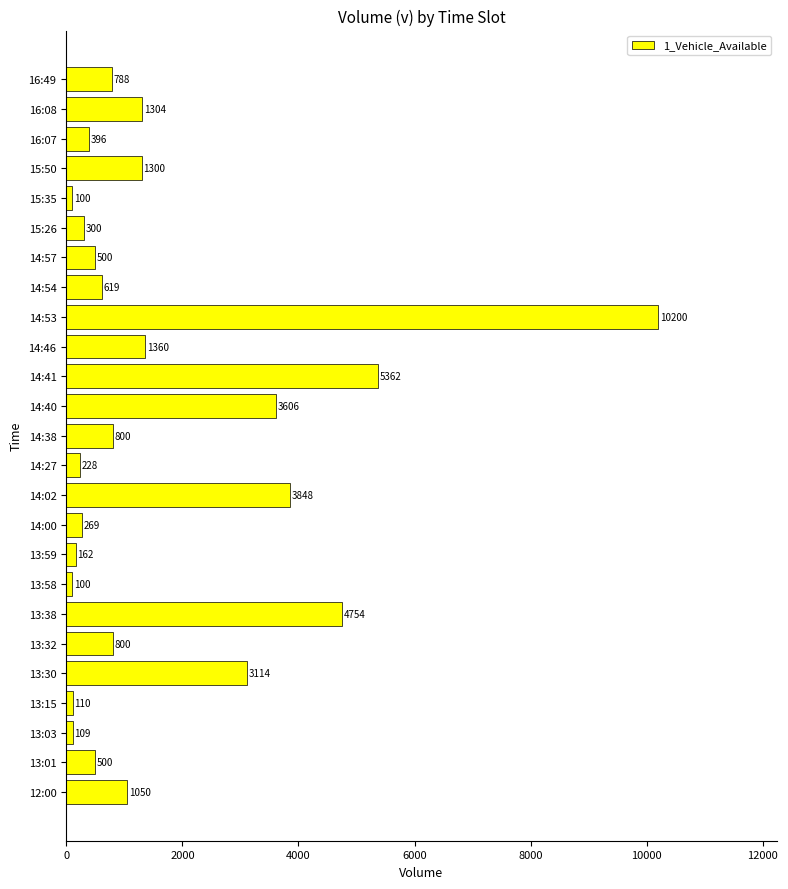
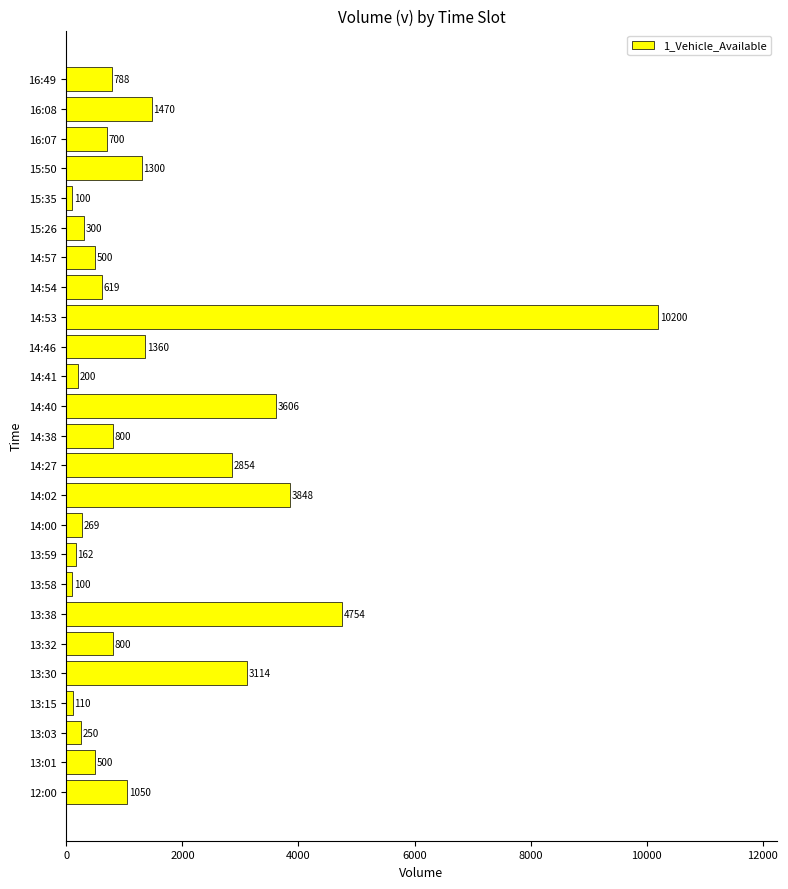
  {
    "16:49": 788,
-   "16:08": 1304,
-   "16:07": 396,
+   "16:08": 1470,
+   "16:07": 700,
    "15:50": 1300,
    "15:35": 100,
    "15:26": 300,
    "14:57": 500,
    "14:54": 619,
    "14:53": 10200,
    "14:46": 1360,
-   "14:41": 5362,
+   "14:41": 200,
    "14:40": 3606,
    "14:38": 800,
-   "14:27": 228,
+   "14:27": 2854,
    "14:02": 3848,
    "14:00": 269,
    "13:59": 162,
    "13:58": 100,
    "13:38": 4754,
    "13:32": 800,
    "13:30": 3114,
    "13:15": 110,
-   "13:03": 109,
+   "13:03": 250,
    "13:01": 500,
    "12:00": 1050
  }
